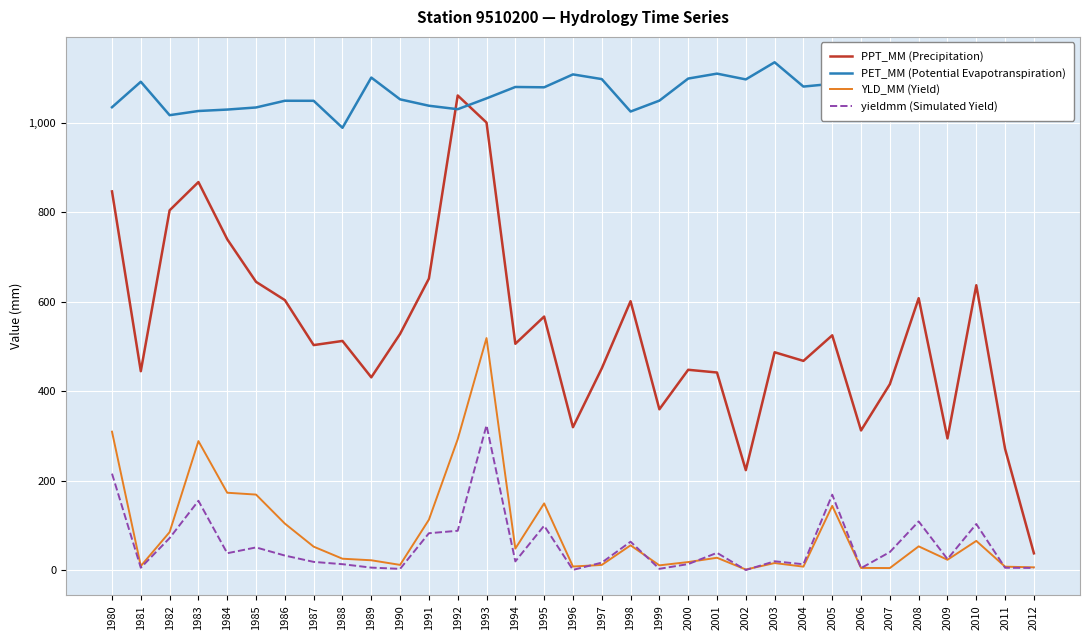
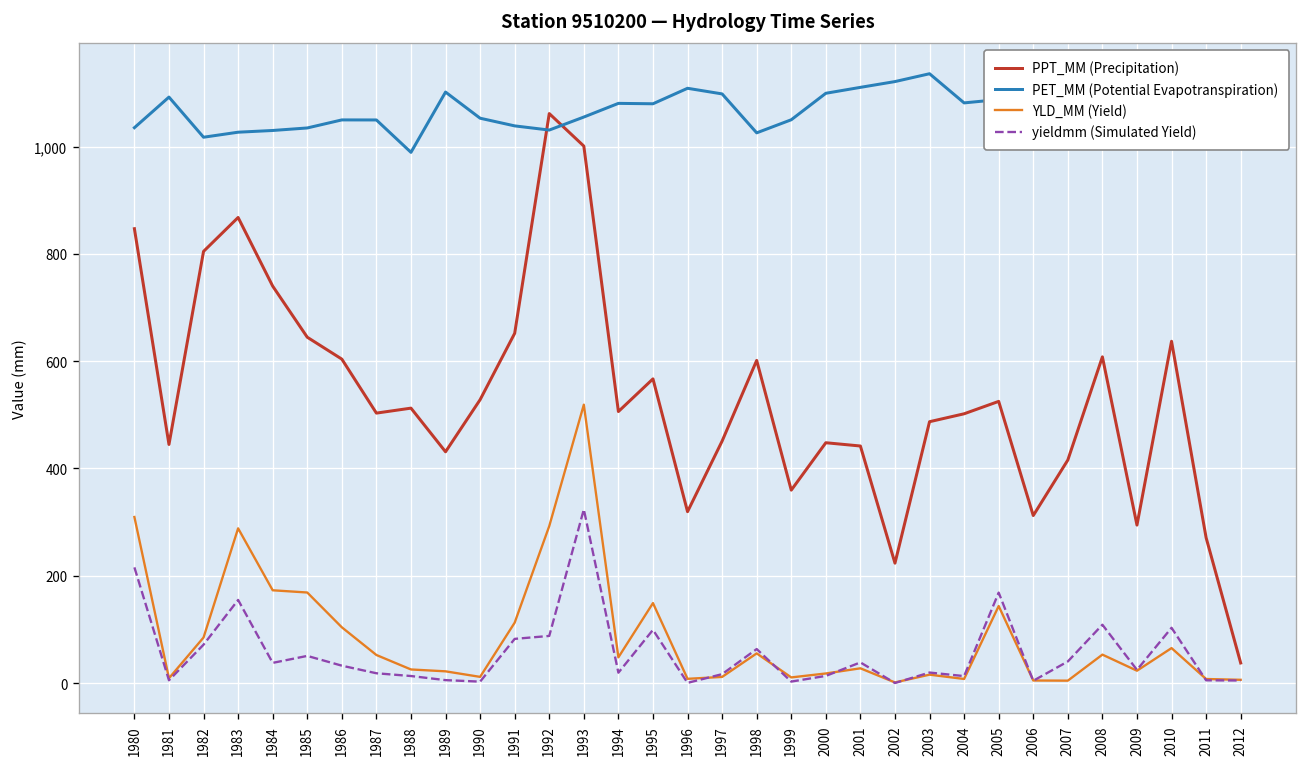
  {
    "PPT_MM (Precipitation)": {
      "1980": "850",
      "1981": "440",
      "1982": "800",
      "1983": "870",
      "1984": "740",
      "1985": "640",
      "1986": "600",
      "1987": "500",
      "1988": "510",
      "1989": "430",
      "1990": "530",
      "1991": "650",
      "1992": "1,060",
      "1993": "1,000",
      "1994": "510",
      "1995": "570",
      "1996": "320",
      "1997": "450",
      "1998": "600",
      "1999": "360",
      "2000": "450",
      "2001": "440",
      "2002": "220",
      "2003": "490",
-     "2004": "470",
+     "2004": "500",
      "2005": "530",
      "2006": "310",
      "2007": "420",
      "2008": "610",
      "2009": "290",
      "2010": "640",
      "2011": "270",
      "2012": "40"
    },
    "PET_MM (Potential Evapotranspiration)": {
      "1980": "1,040",
      "1981": "1,090",
      "1982": "1,020",
      "1983": "1,030",
      "1984": "1,030",
      "1985": "1,030",
      "1986": "1,050",
      "1987": "1,050",
      "1988": "990",
      "1989": "1,100",
      "1990": "1,050",
      "1991": "1,040",
      "1992": "1,030",
      "1993": "1,060",
      "1994": "1,080",
      "1995": "1,080",
      "1996": "1,110",
      "1997": "1,100",
      "1998": "1,030",
      "1999": "1,050",
      "2000": "1,100",
      "2001": "1,110",
-     "2002": "1,100",
+     "2002": "1,120",
      "2003": "1,140",
      "2004": "1,080"
    },
    "YLD_MM (Yield)": {
      "1980": "310",
      "1982": "80",
      "1983": "290",
      "1984": "170",
      "1985": "170",
      "1986": "100",
      "1987": "50",
      "1988": "30",
      "1989": "20",
      "1990": "10",
      "1991": "110",
      "1992": "290",
      "1993": "520",
      "1994": "50",
      "1995": "150",
      "1996": "10",
      "1998": "60",
      "1999": "10",
      "2001": "30",
      "2005": "140",
      "2007": "0",
      "2008": "50",
      "2010": "70"
    },
    "yieldmm (Simulated Yield)": {
      "1980": "220",
      "1982": "70",
      "1983": "150",
      "1984": "40",
      "1985": "50",
      "1986": "30",
      "1987": "20",
      "1988": "10",
      "1989": "10",
      "1990": "0",
      "1991": "80",
      "1992": "90",
      "1993": "320",
      "1994": "20",
      "1995": "100",
      "1996": "0",
      "1998": "60",
      "1999": "0",
      "2001": "40",
      "2005": "170",
      "2007": "40",
      "2008": "110",
      "2010": "100"
    }
  }
